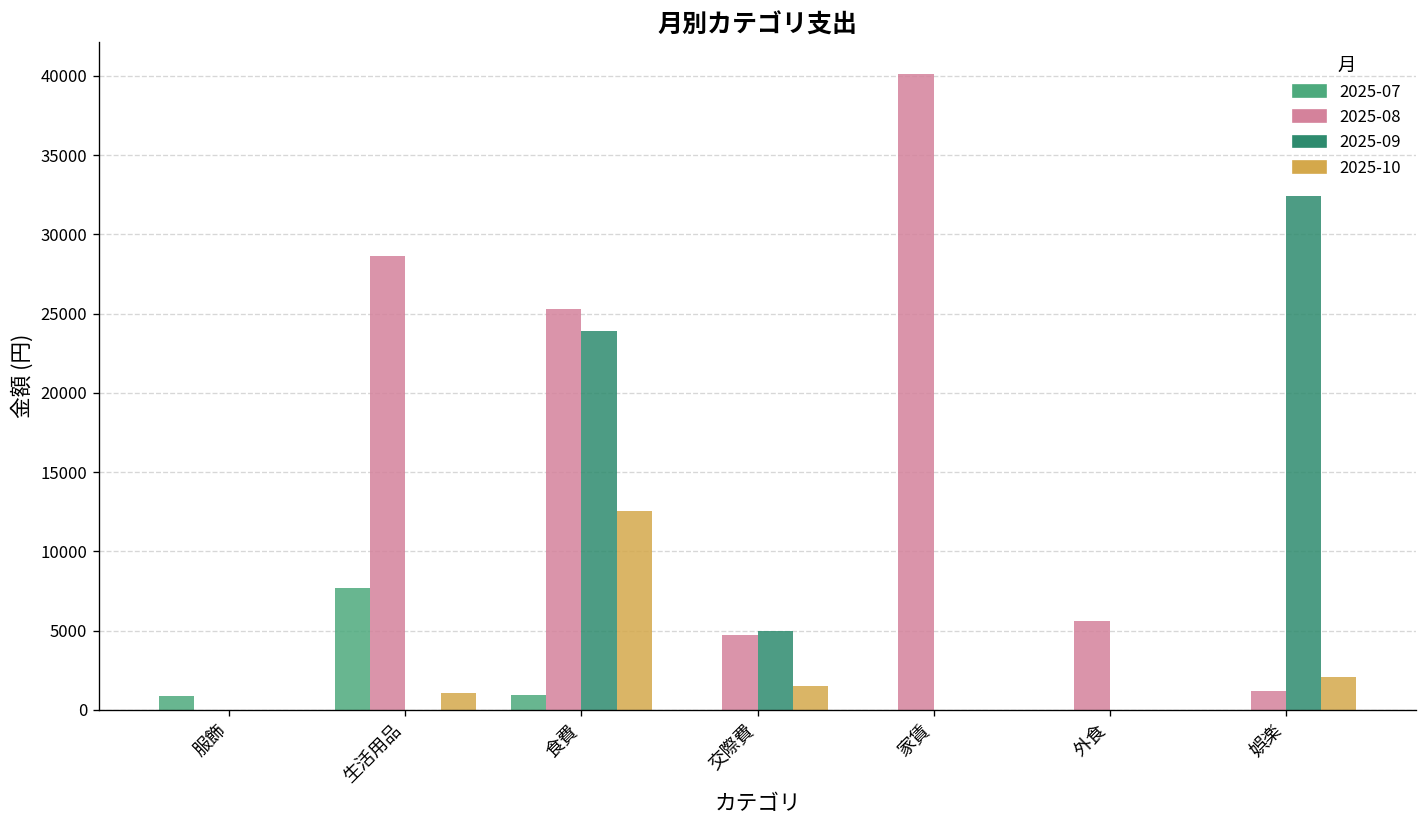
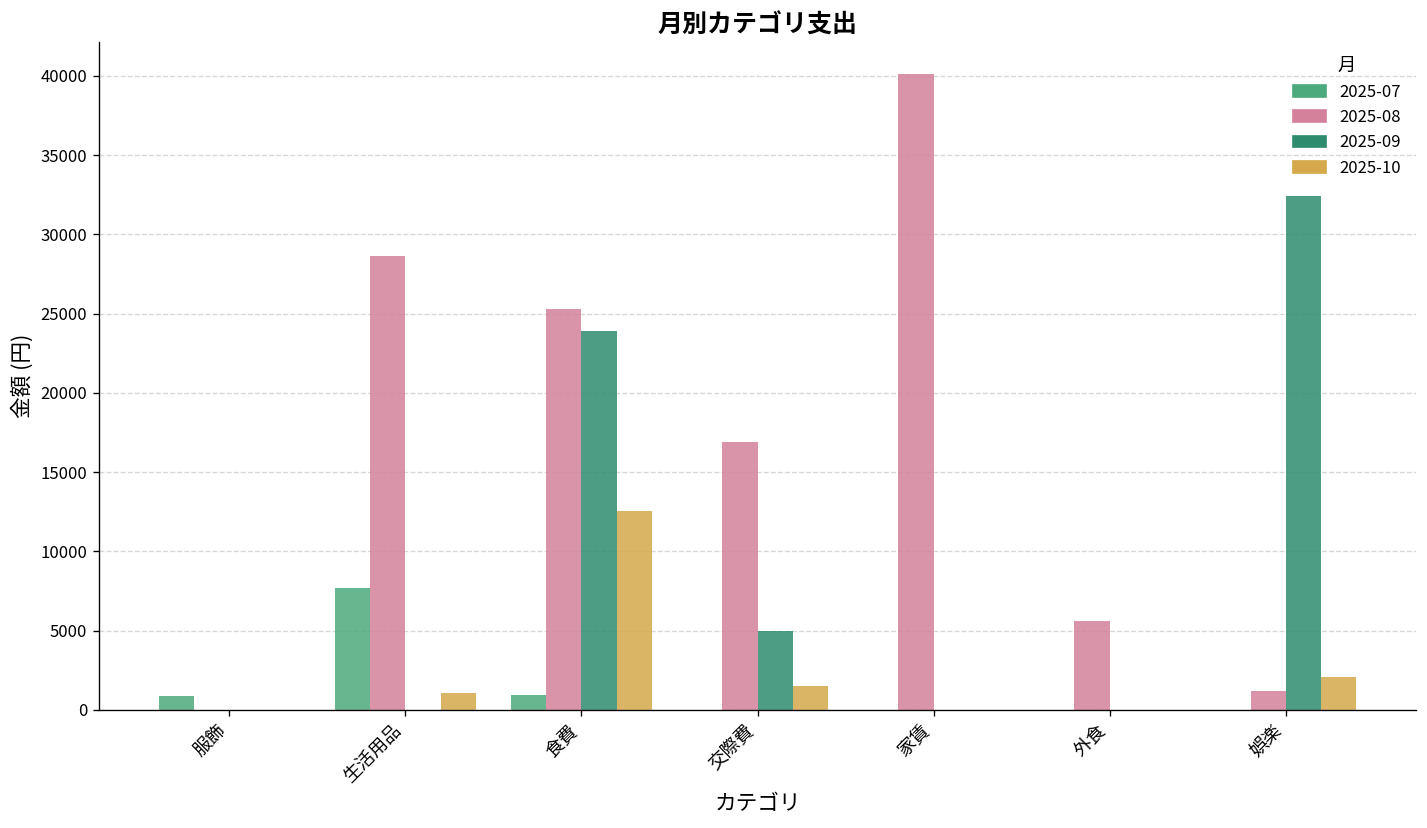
  {
    "2025-08": {
      "服飾": 0,
      "生活用品": 28700,
      "食費": 25300,
-     "交際費": 4700,
+     "交際費": 16900,
      "家賃": 40100,
      "外食": 5600,
      "娯楽": 1200
    },
    "2025-10": {
      "服飾": 0,
      "生活用品": 1000,
      "食費": 12500,
      "交際費": 1500,
      "家賃": 0,
      "外食": 0,
      "娯楽": 2100
    }
  }
